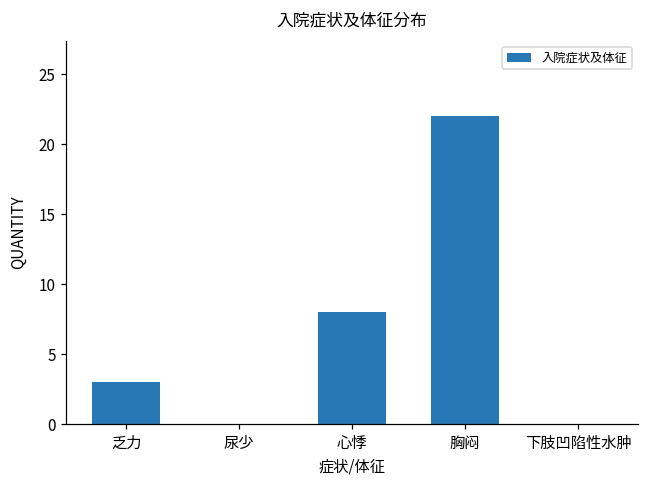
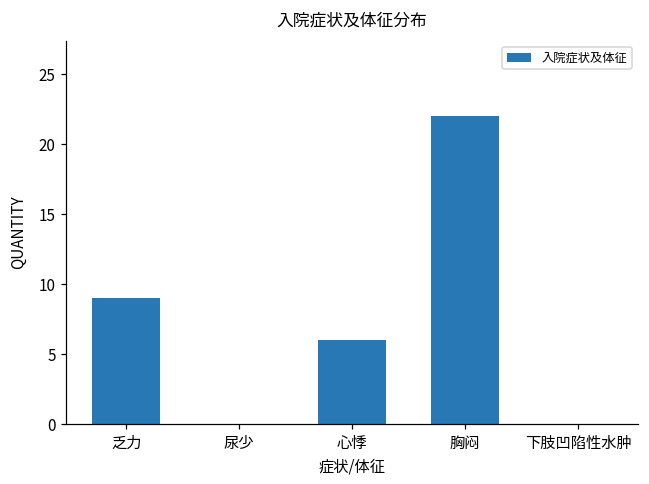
  {
-   "乏力": 3,
+   "乏力": 9,
    "尿少": 0,
-   "心悸": 8,
+   "心悸": 6,
    "胸闷": 22,
    "下肢凹陷性水肿": 0
  }
